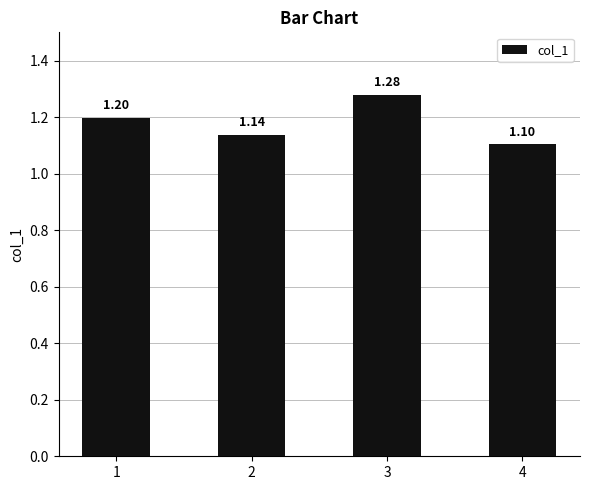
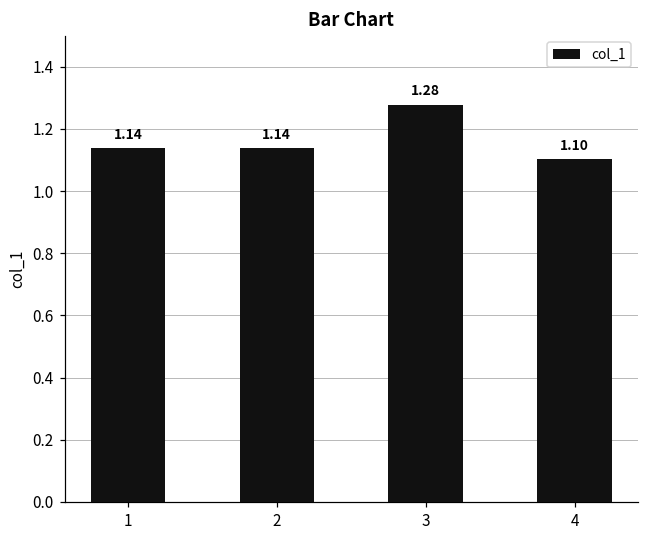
  {
-   "1": 1.20,
+   "1": 1.14,
    "2": 1.14,
    "3": 1.28,
    "4": 1.10
  }
